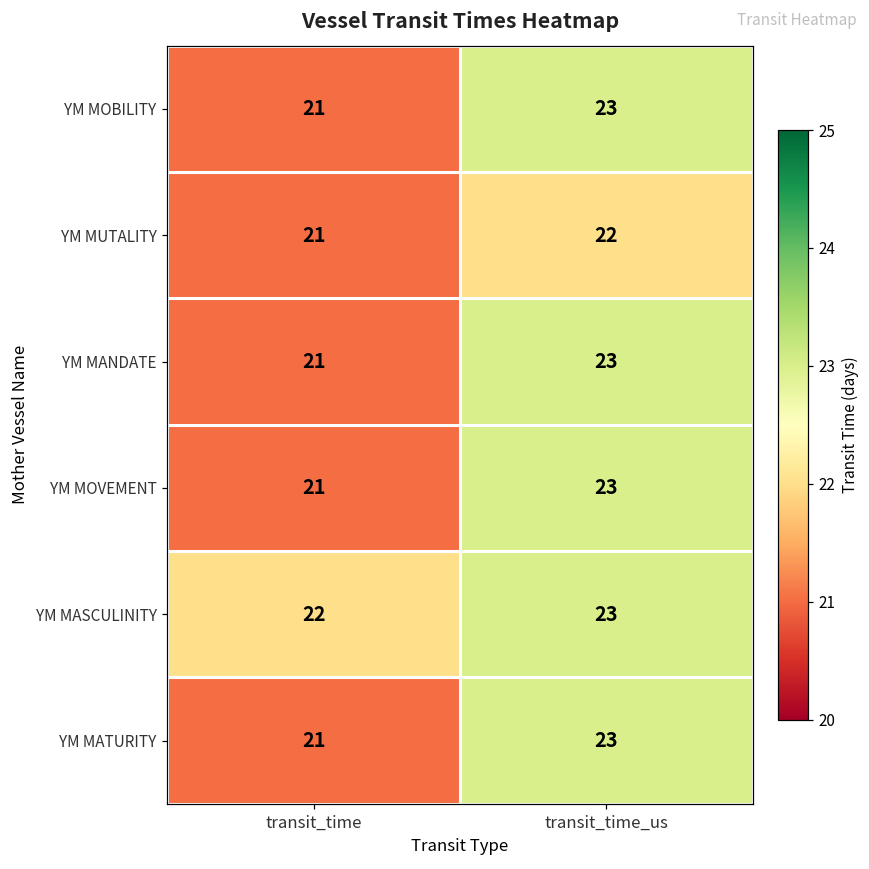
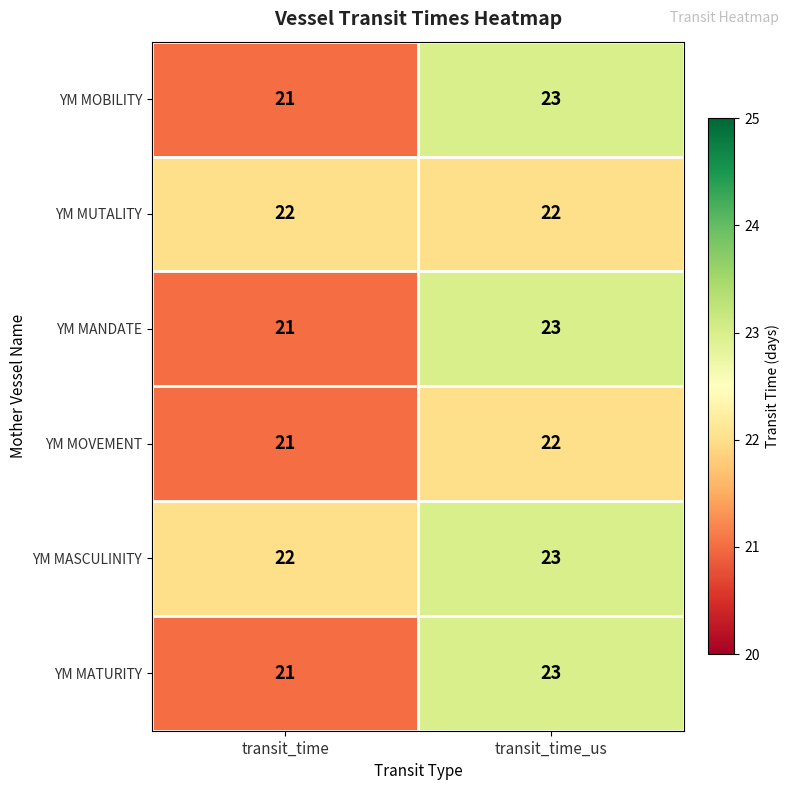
  {
    "YM MOBILITY": {
      "transit_time": 21,
      "transit_time_us": 23
    },
    "YM MUTALITY": {
-     "transit_time": 21,
+     "transit_time": 22,
      "transit_time_us": 22
    },
    "YM MANDATE": {
      "transit_time": 21,
      "transit_time_us": 23
    },
    "YM MOVEMENT": {
      "transit_time": 21,
-     "transit_time_us": 23
+     "transit_time_us": 22
    },
    "YM MASCULINITY": {
      "transit_time": 22,
      "transit_time_us": 23
    },
    "YM MATURITY": {
      "transit_time": 21,
      "transit_time_us": 23
    }
  }
